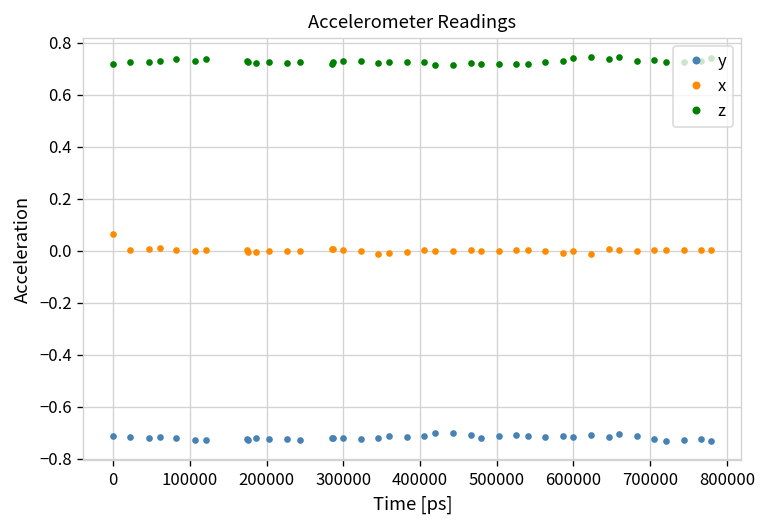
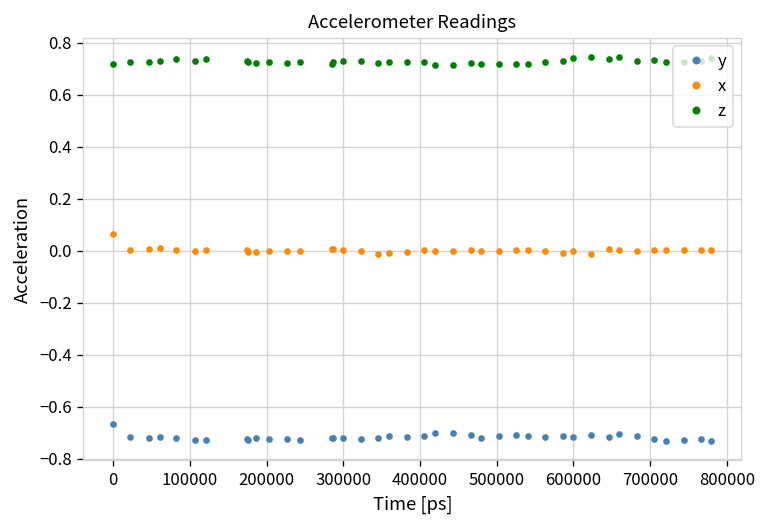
  {
    "y": {
-     "0": -0.71
+     "0": -0.67
    },
    "x": {
      "0": 0.06
    },
    "z": {
      "0": 0.72
    }
  }
